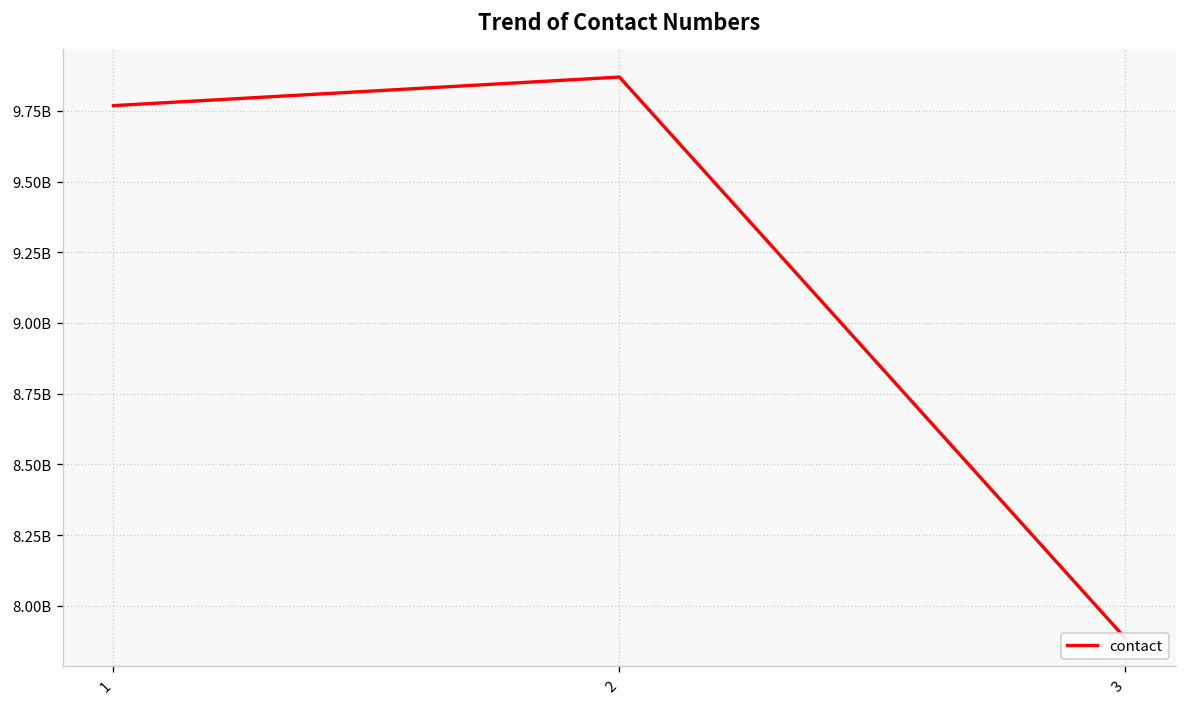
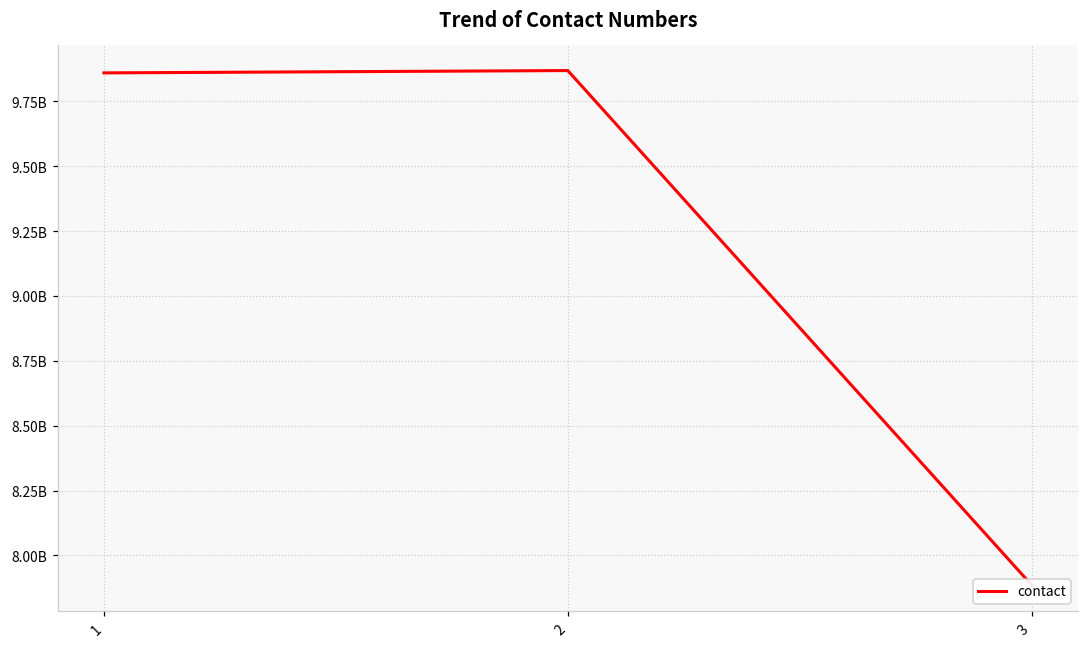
  {
-   "1": 9770000000,
+   "1": 9860000000,
    "2": 9870000000
  }
